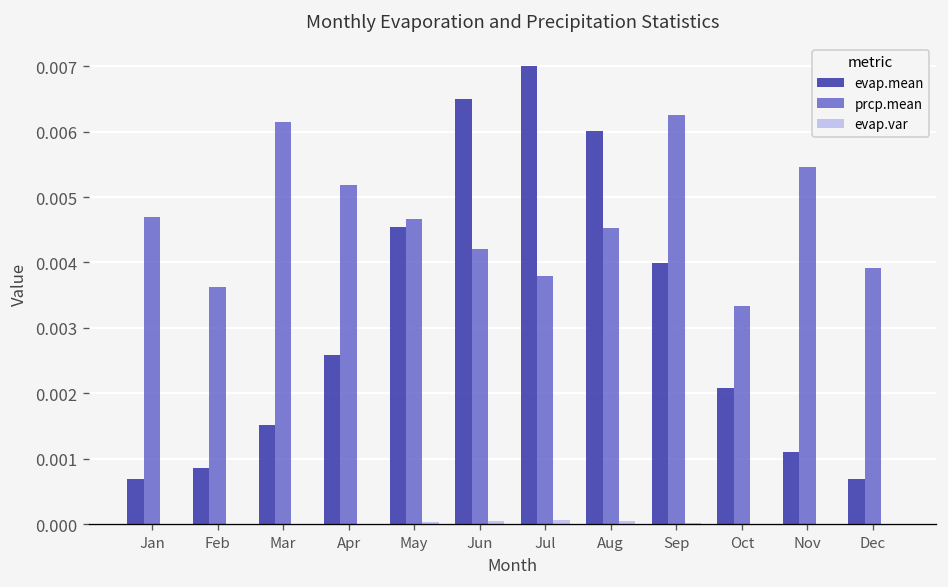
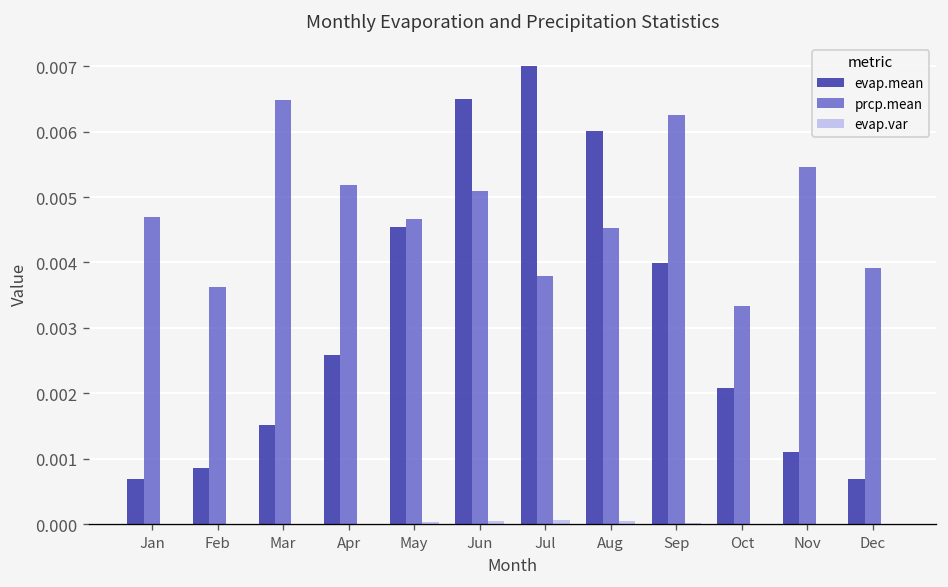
  {
    "evap.mean": {
      "Jan": 0.0007,
      "Feb": 0.0009,
      "Mar": 0.0015,
      "Apr": 0.0026,
      "May": 0.0046,
      "Jun": 0.0065,
      "Jul": 0.0070,
      "Aug": 0.0060,
      "Sep": 0.0040,
      "Oct": 0.0021,
      "Nov": 0.0011,
      "Dec": 0.0007
    },
    "prcp.mean": {
      "Jan": 0.0047,
      "Feb": 0.0036,
-     "Mar": 0.0062,
+     "Mar": 0.0065,
      "Apr": 0.0052,
      "May": 0.0047,
-     "Jun": 0.0042,
+     "Jun": 0.0051,
      "Jul": 0.0038,
      "Aug": 0.0045,
      "Sep": 0.0063,
      "Oct": 0.0033,
      "Nov": 0.0055,
      "Dec": 0.0039
    },
    "evap.var": {
      "Jun": 0.0001,
      "Jul": 0.0001
    }
  }
